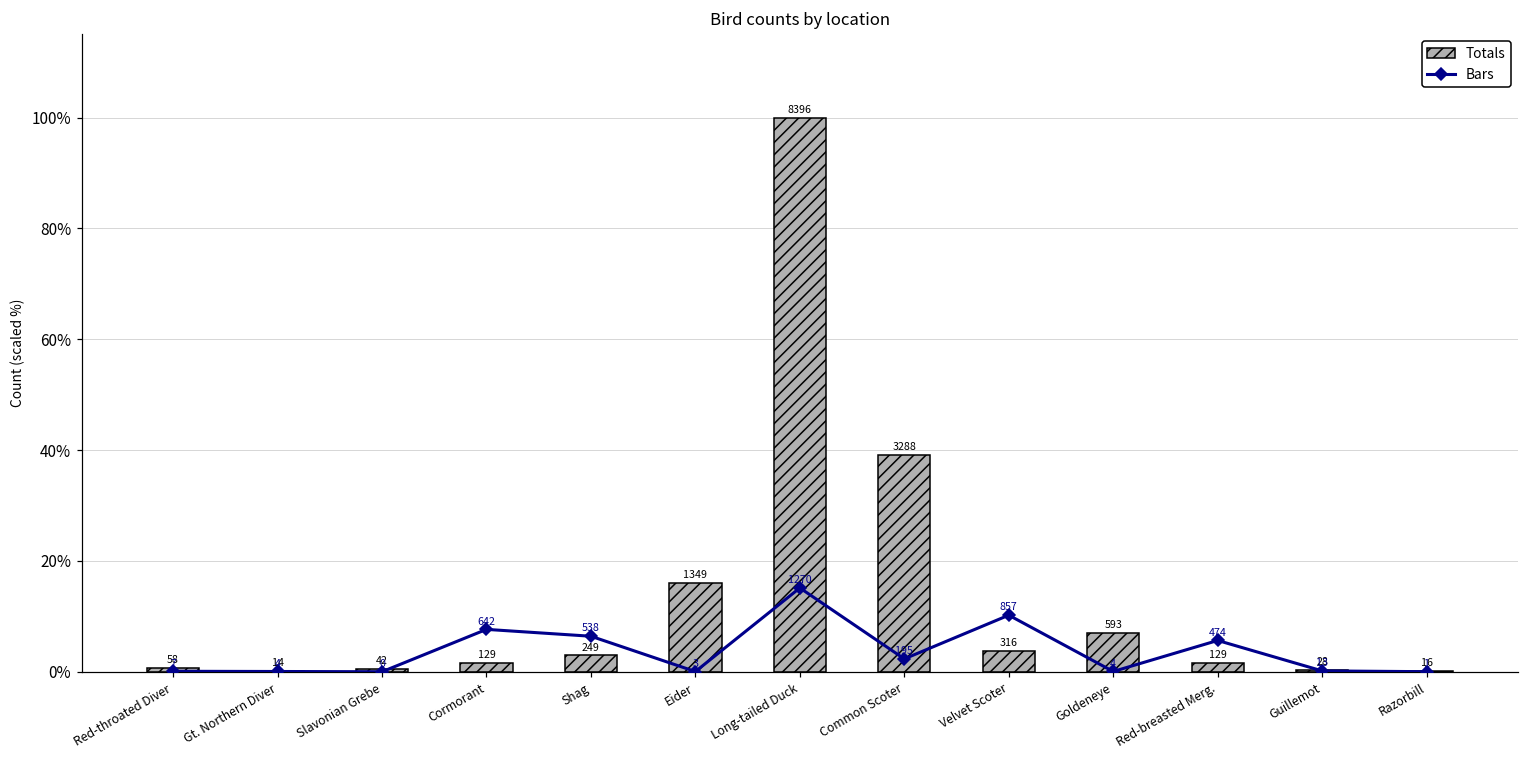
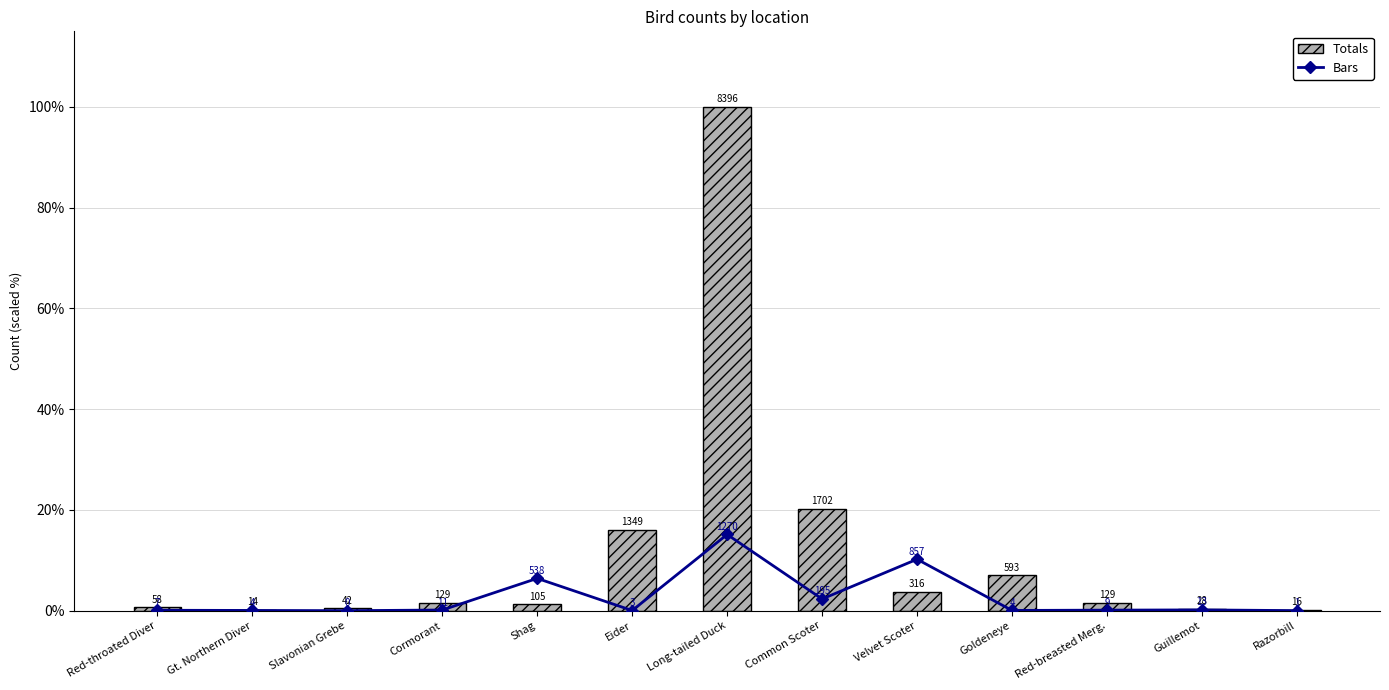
  {
    "Bars": {
-     "Cormorant": 642,
-     "Red-breasted Merg.": 474
+     "Cormorant": 11,
+     "Red-breasted Merg.": 9
    },
    "Totals": {
-     "Shag": 249,
-     "Common Scoter": 3288
+     "Shag": 105,
+     "Common Scoter": 1702
    }
  }
